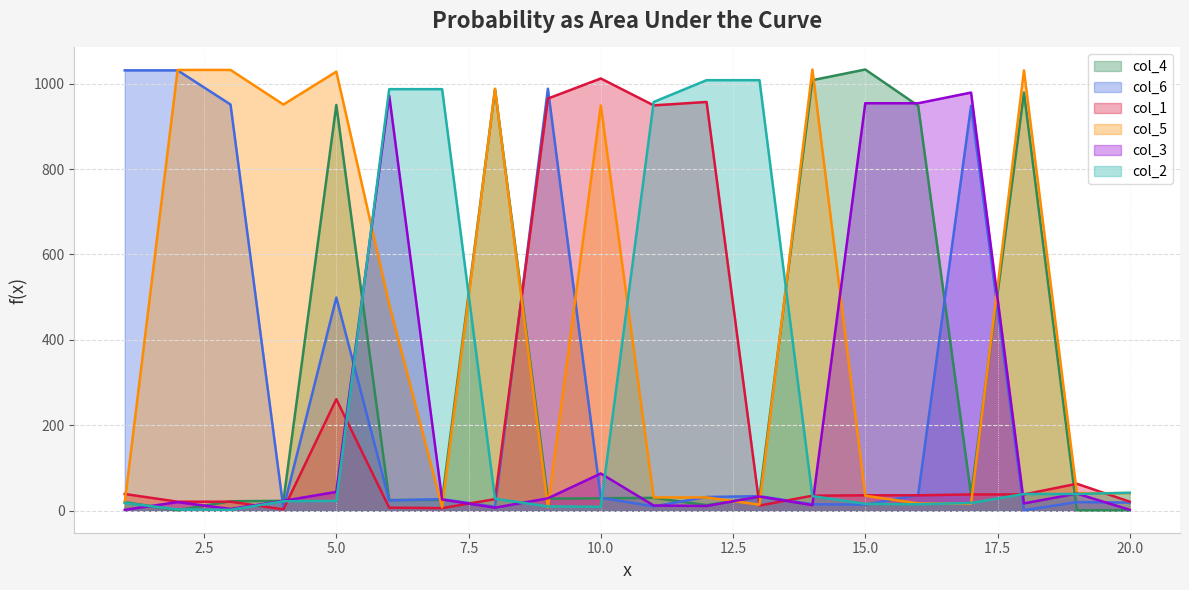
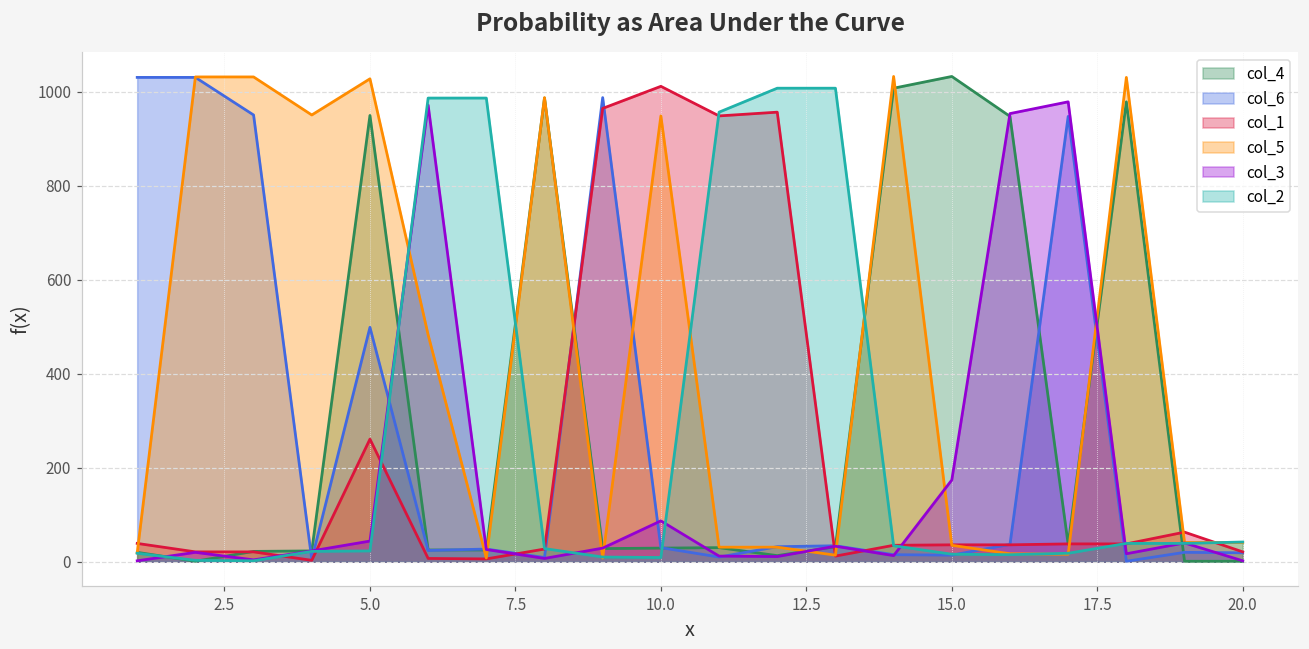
  {
    "col_1": {
      "5.0": 260,
      "10.0": 1010
    },
    "col_5": {
      "5.0": 1030,
      "10.0": 950
    },
    "col_3": {
      "5.0": 40,
      "10.0": 90,
-     "15.0": 950
+     "15.0": 170
    }
  }
